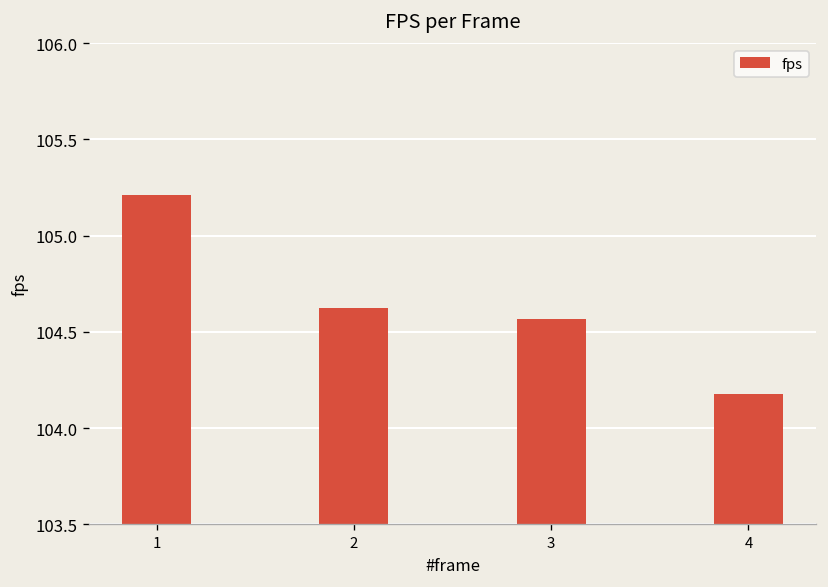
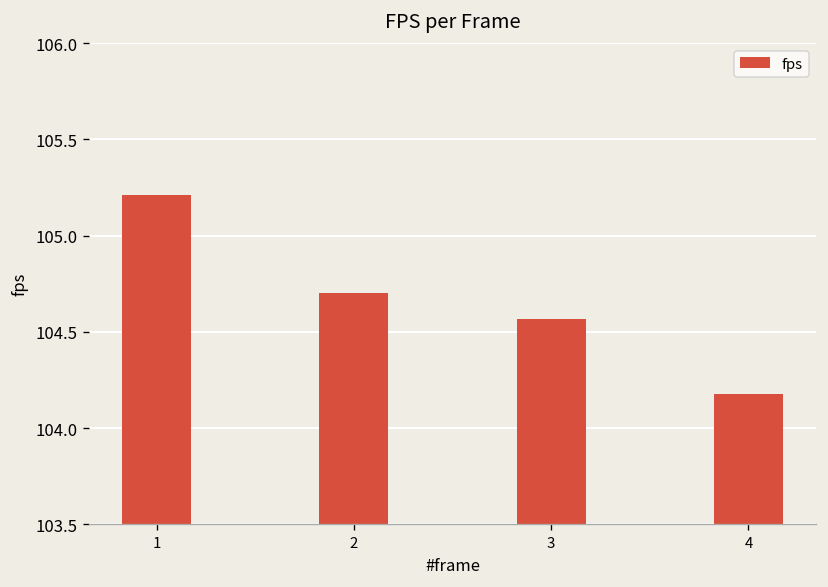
  {
    "1": 105.21,
-   "2": 104.62,
+   "2": 104.70,
    "3": 104.57,
    "4": 104.18
  }
